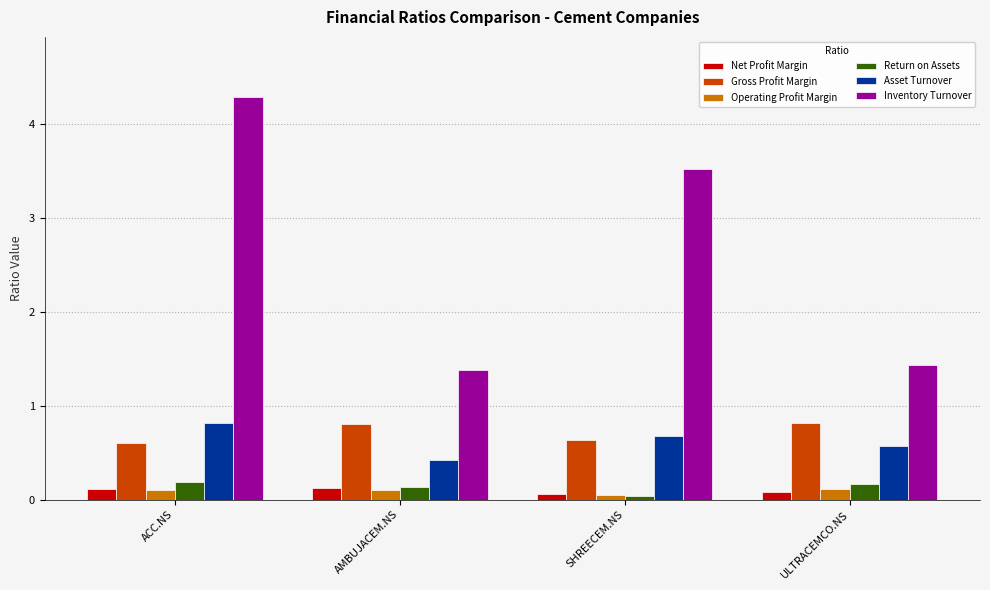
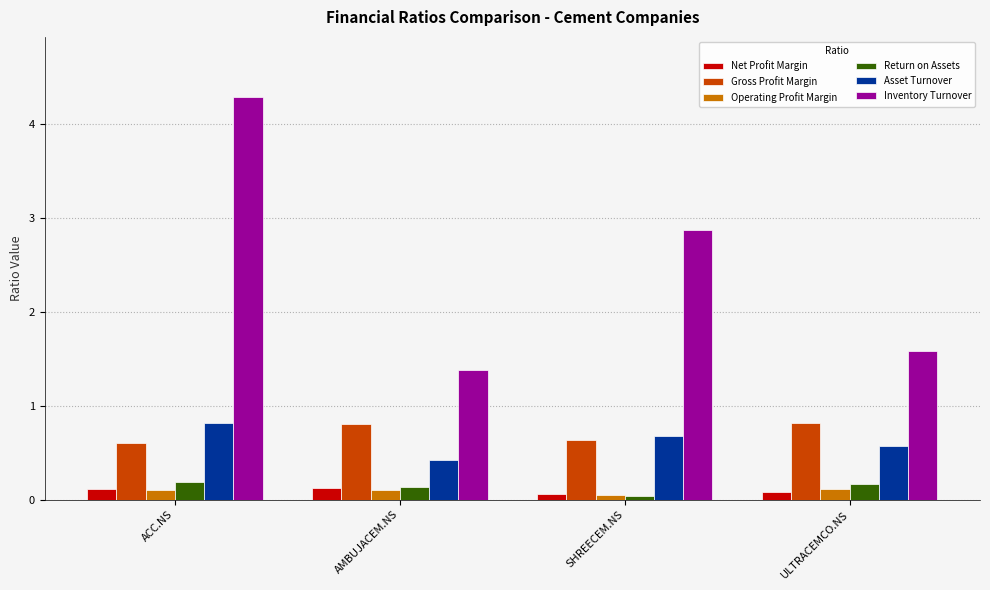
  {
    "Net Profit Margin": {
      "ACC.NS": 0.1,
      "AMBUJACEM.NS": 0.1,
      "SHREECEM.NS": 0.1,
      "ULTRACEMCO.NS": 0.1
    },
    "Return on Assets": {
      "ACC.NS": 0.2,
      "AMBUJACEM.NS": 0.1,
      "SHREECEM.NS": 0.0,
      "ULTRACEMCO.NS": 0.2
    },
    "Asset Turnover": {
      "ACC.NS": 0.8,
      "AMBUJACEM.NS": 0.4,
      "SHREECEM.NS": 0.7,
      "ULTRACEMCO.NS": 0.6
    },
    "Inventory Turnover": {
      "ACC.NS": 4.3,
      "AMBUJACEM.NS": 1.4,
-     "SHREECEM.NS": 3.5,
-     "ULTRACEMCO.NS": 1.4
+     "SHREECEM.NS": 2.9,
+     "ULTRACEMCO.NS": 1.6
    }
  }
